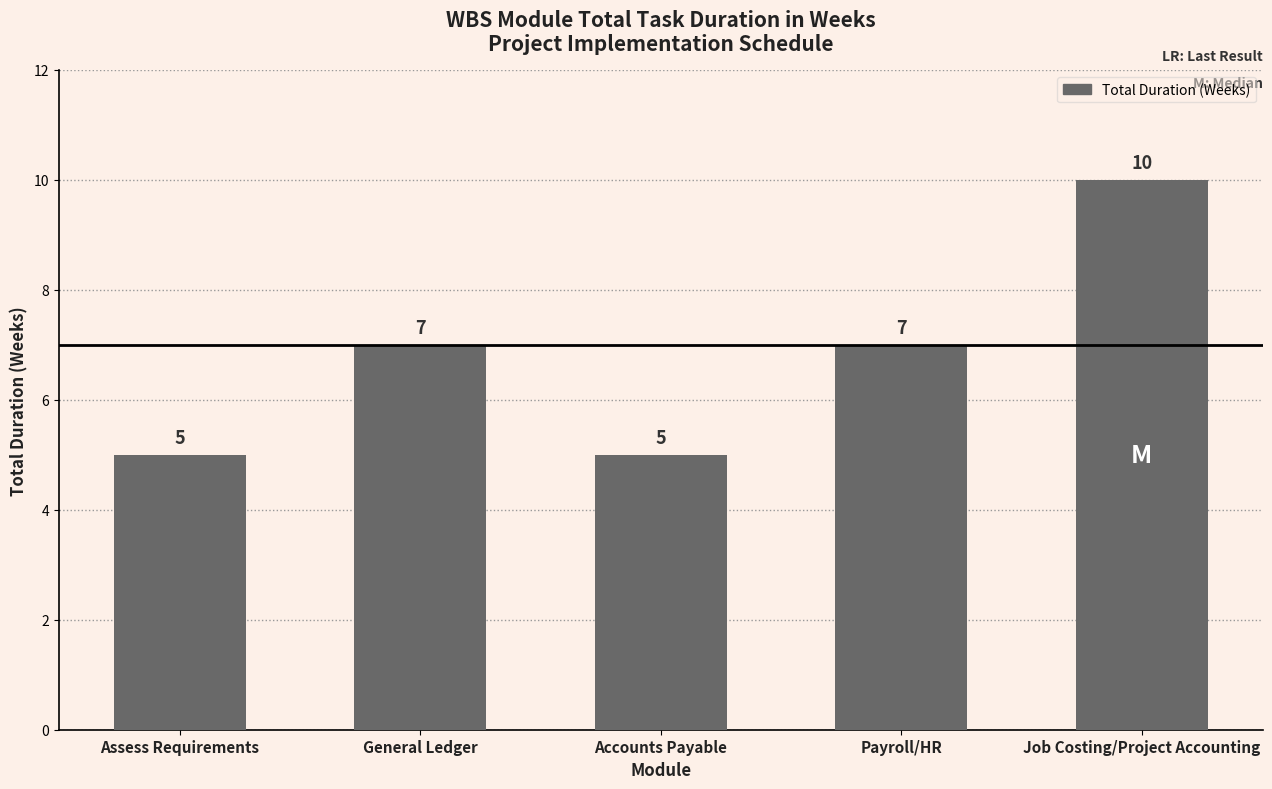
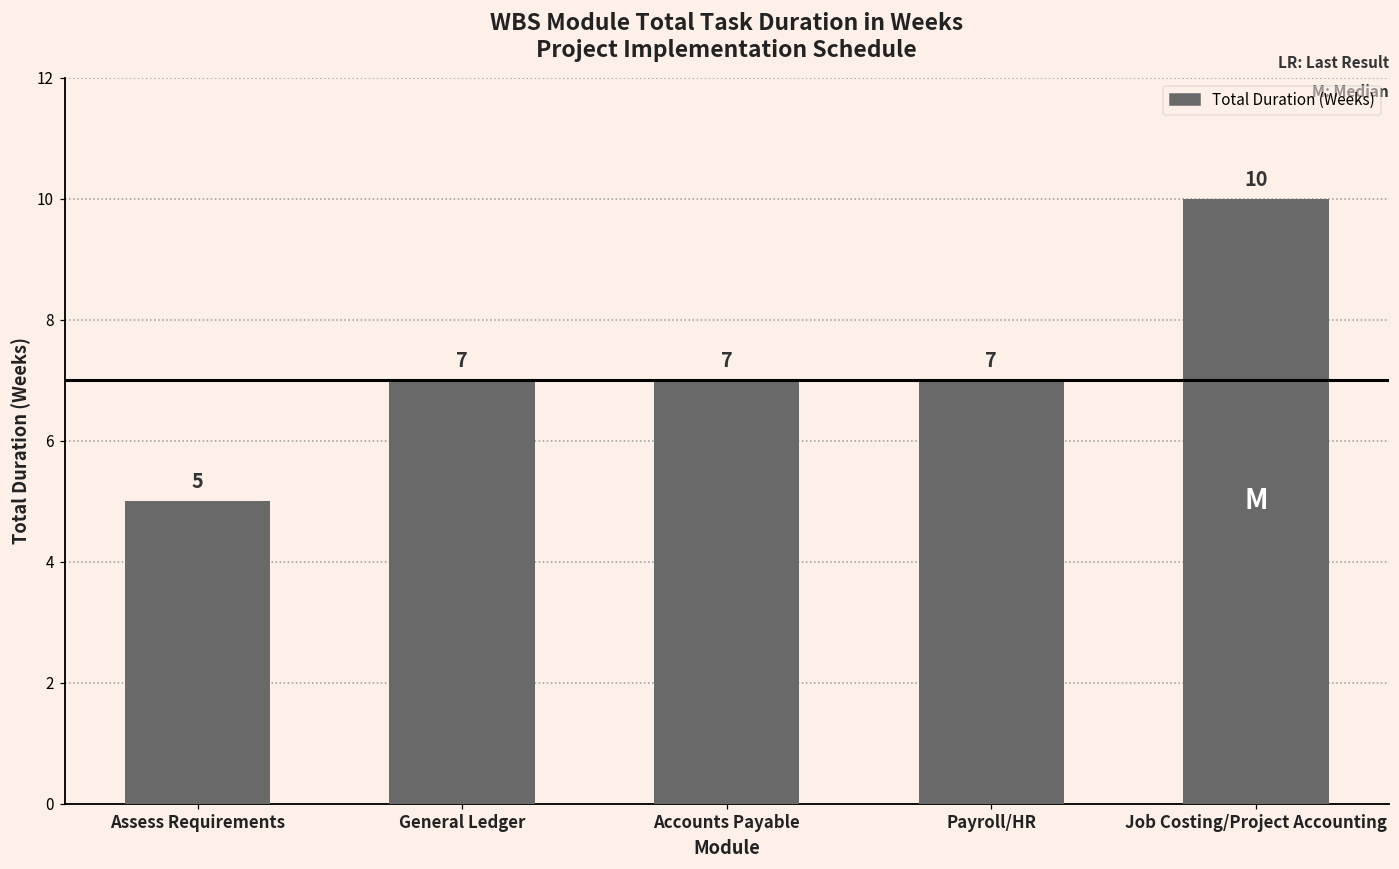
  {
    "Assess Requirements": 5,
    "General Ledger": 7,
-   "Accounts Payable": 5,
+   "Accounts Payable": 7,
    "Payroll/HR": 7,
    "Job Costing/Project Accounting": 10
  }
